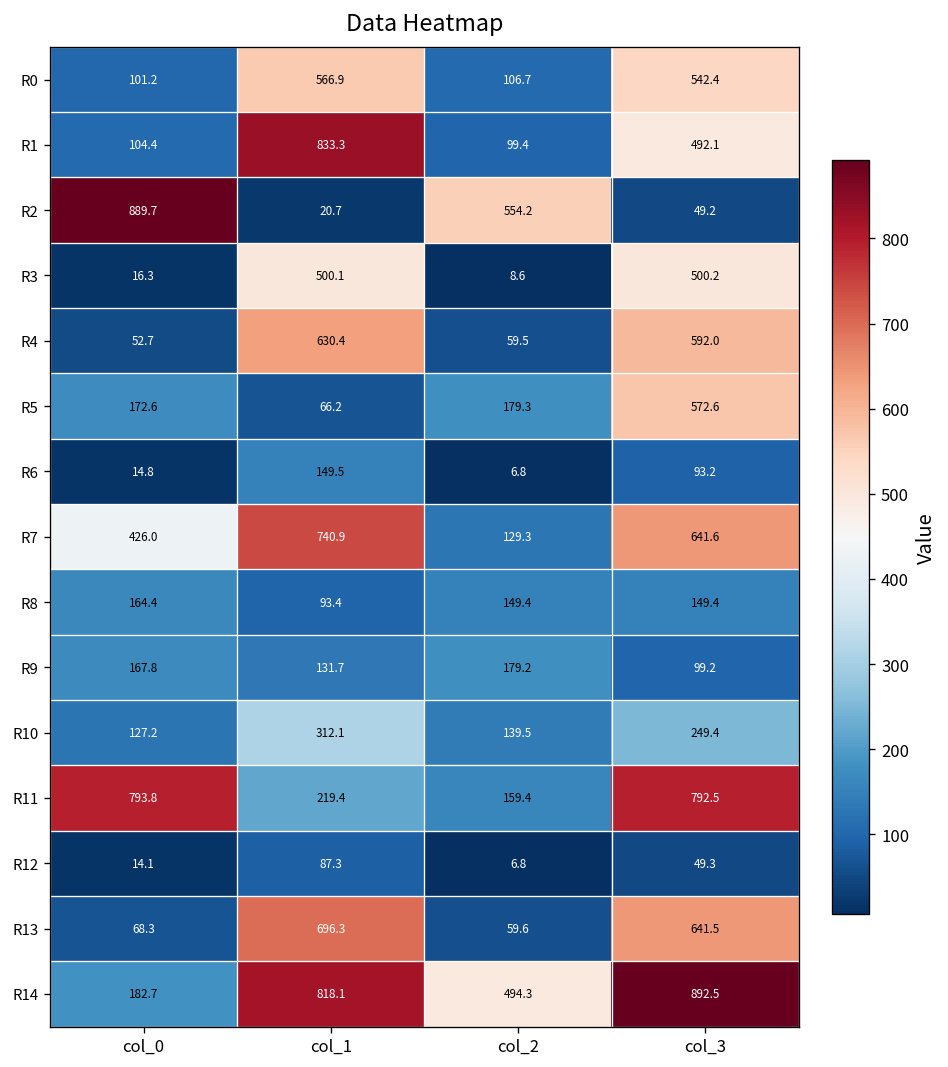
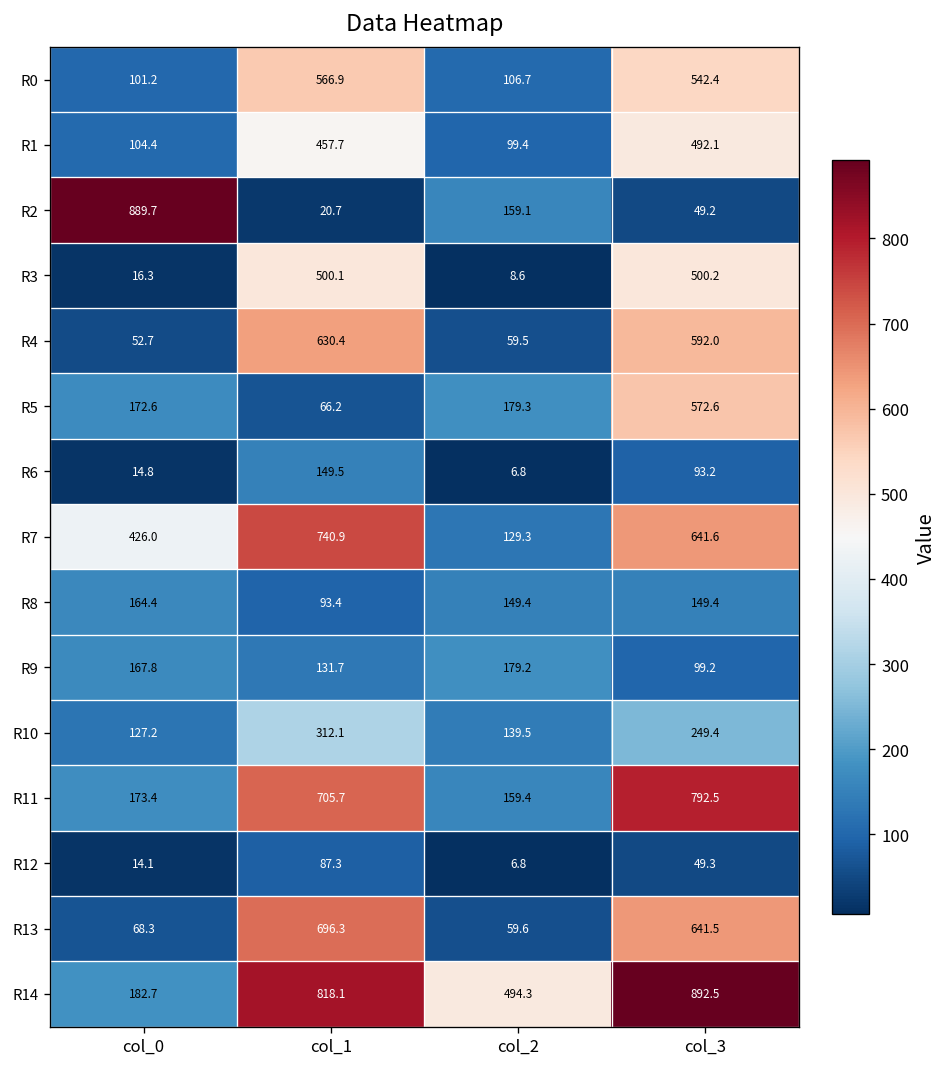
  {
    "R0": {
      "col_0": 101.2,
      "col_1": 566.9,
      "col_2": 106.7,
      "col_3": 542.4
    },
    "R1": {
      "col_0": 104.4,
-     "col_1": 833.3,
+     "col_1": 457.7,
      "col_2": 99.4,
      "col_3": 492.1
    },
    "R2": {
      "col_0": 889.7,
      "col_1": 20.7,
-     "col_2": 554.2,
+     "col_2": 159.1,
      "col_3": 49.2
    },
    "R3": {
      "col_0": 16.3,
      "col_1": 500.1,
      "col_2": 8.6,
      "col_3": 500.2
    },
    "R4": {
      "col_0": 52.7,
      "col_1": 630.4,
      "col_2": 59.5,
      "col_3": 592.0
    },
    "R5": {
      "col_0": 172.6,
      "col_1": 66.2,
      "col_2": 179.3,
      "col_3": 572.6
    },
    "R6": {
      "col_0": 14.8,
      "col_1": 149.5,
      "col_2": 6.8,
      "col_3": 93.2
    },
    "R7": {
      "col_0": 426.0,
      "col_1": 740.9,
      "col_2": 129.3,
      "col_3": 641.6
    },
    "R8": {
      "col_0": 164.4,
      "col_1": 93.4,
      "col_2": 149.4,
      "col_3": 149.4
    },
    "R9": {
      "col_0": 167.8,
      "col_1": 131.7,
      "col_2": 179.2,
      "col_3": 99.2
    },
    "R10": {
      "col_0": 127.2,
      "col_1": 312.1,
      "col_2": 139.5,
      "col_3": 249.4
    },
    "R11": {
-     "col_0": 793.8,
-     "col_1": 219.4,
+     "col_0": 173.4,
+     "col_1": 705.7,
      "col_2": 159.4,
      "col_3": 792.5
    },
    "R12": {
      "col_0": 14.1,
      "col_1": 87.3,
      "col_2": 6.8,
      "col_3": 49.3
    },
    "R13": {
      "col_0": 68.3,
      "col_1": 696.3,
      "col_2": 59.6,
      "col_3": 641.5
    },
    "R14": {
      "col_0": 182.7,
      "col_1": 818.1,
      "col_2": 494.3,
      "col_3": 892.5
    }
  }
